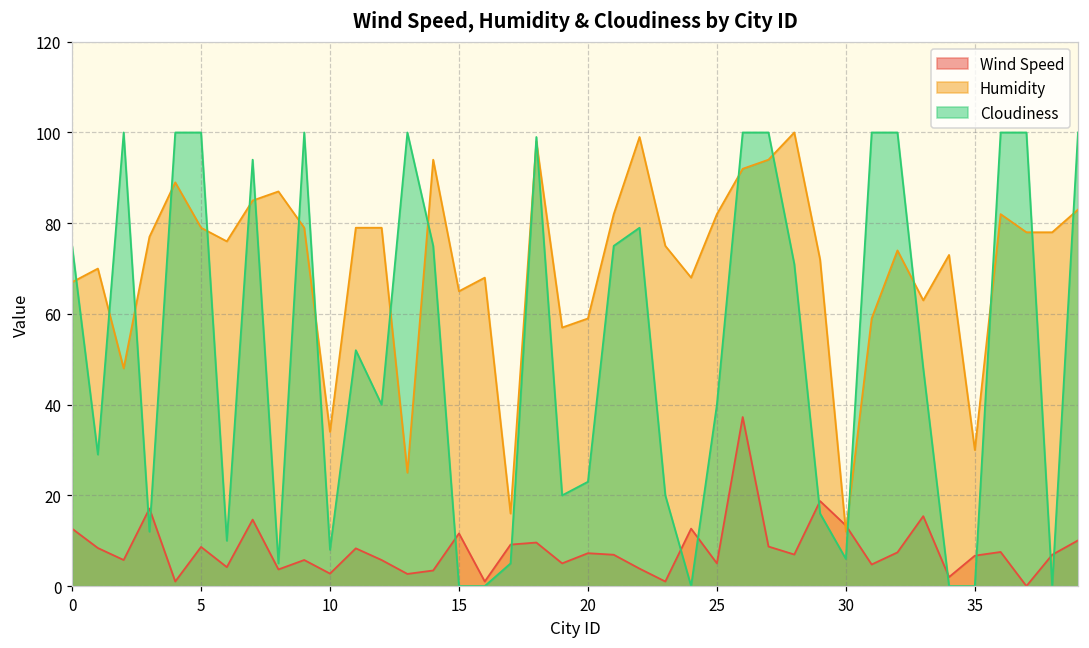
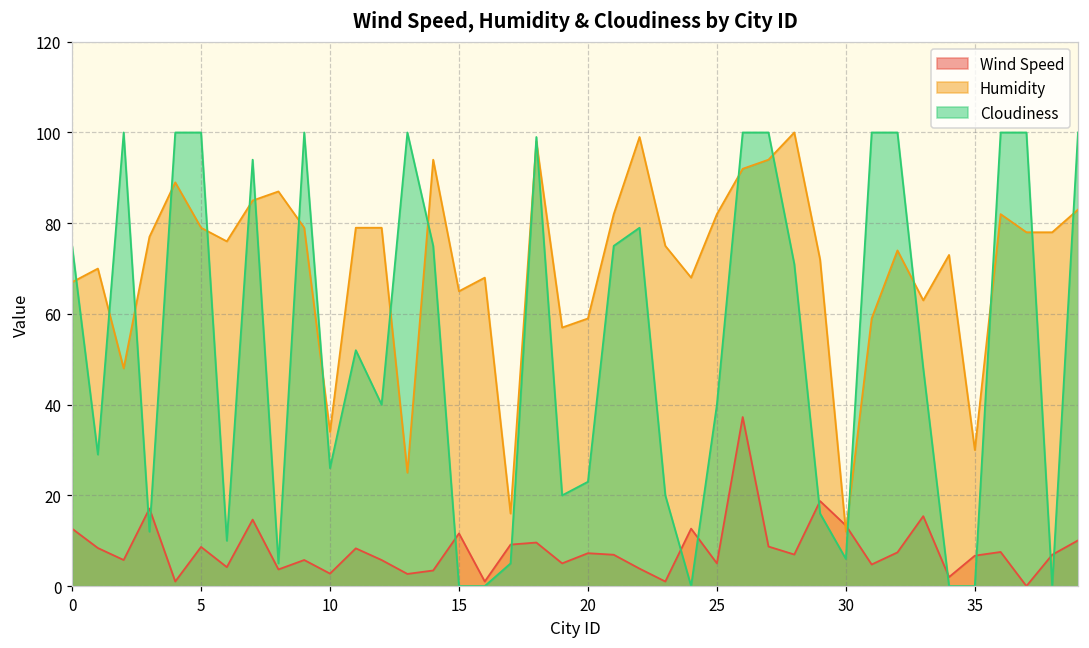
  {
    "Wind Speed": {
      "0": 13,
      "5": 9,
      "10": 3,
      "15": 12,
      "20": 7,
      "25": 5,
      "30": 13,
      "35": 7
    },
    "Humidity": {
      "0": 67,
      "5": 79,
      "10": 34,
      "15": 65,
      "20": 59,
      "25": 82,
      "30": 12,
      "35": 30
    },
    "Cloudiness": {
      "0": 75,
      "5": 100,
-     "10": 8,
+     "10": 26,
      "15": 0,
      "20": 23,
      "25": 40,
      "30": 6,
      "35": 0
    }
  }
